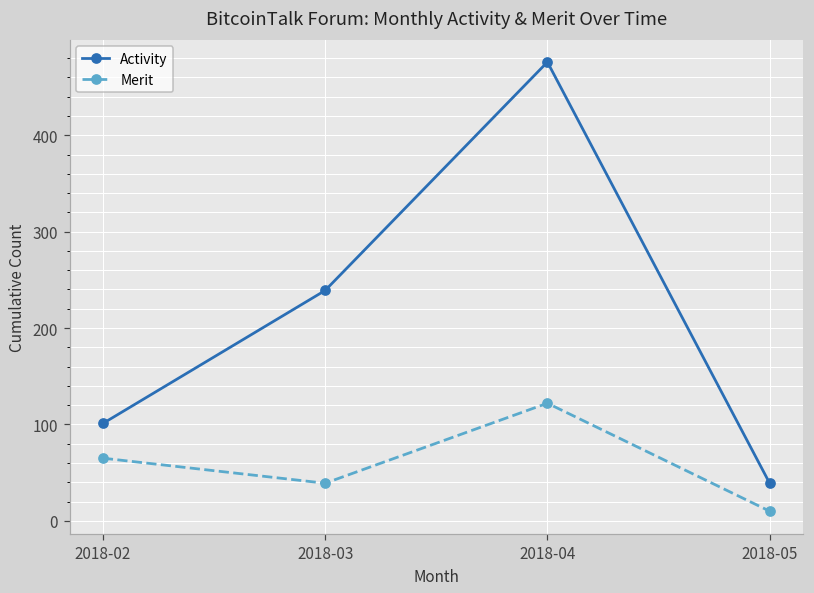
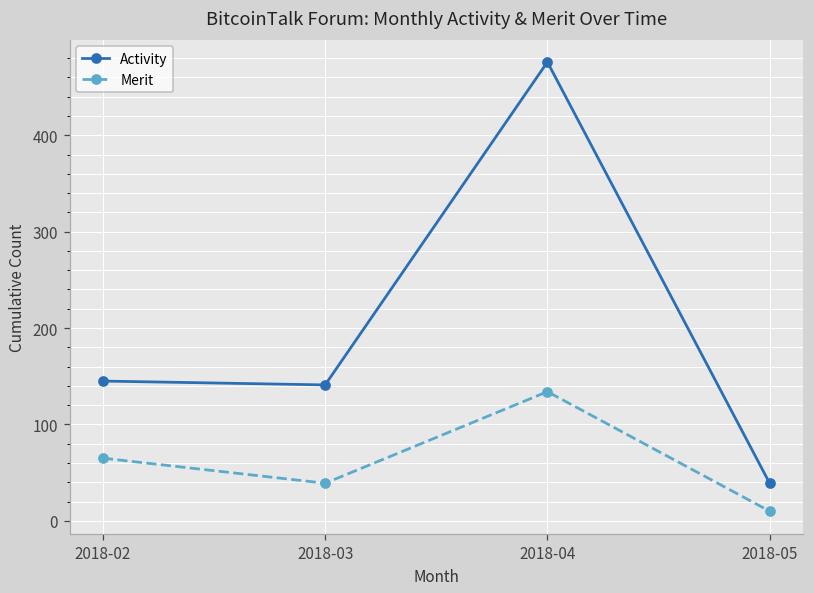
  {
    "Activity": {
-     "2018-02": 100,
-     "2018-03": 240,
+     "2018-02": 150,
+     "2018-03": 140,
      "2018-04": 480,
      "2018-05": 40
    },
    "Merit": {
      "2018-02": 70,
      "2018-03": 40,
-     "2018-04": 120,
+     "2018-04": 130,
      "2018-05": 10
    }
  }
